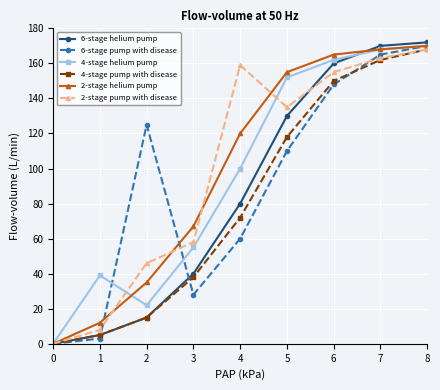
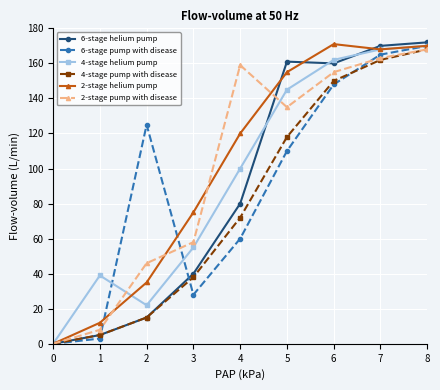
  {
    "6-stage helium pump": {
      "3": 40,
      "4": 80,
-     "5": 130,
+     "5": 161,
      "6": 160,
      "7": 170,
      "8": 172
    },
    "6-stage pump with disease": {
      "1": 3,
      "2": 125,
      "3": 28,
      "4": 60,
      "5": 110,
      "6": 148,
      "7": 165
    },
    "4-stage helium pump": {
      "1": 39,
      "2": 22,
      "3": 55,
      "4": 100,
-     "5": 152,
+     "5": 145,
      "6": 162
    },
    "4-stage pump with disease": {
      "3": 38,
      "4": 72,
      "5": 118,
      "6": 150
    },
    "2-stage helium pump": {
      "1": 12,
      "2": 35,
-     "3": 67,
+     "3": 75,
      "4": 120,
      "5": 155,
-     "6": 165
+     "6": 171
    },
    "2-stage pump with disease": {
      "1": 8,
      "2": 46,
      "3": 58,
      "4": 159,
      "5": 135,
      "6": 155
    }
  }
